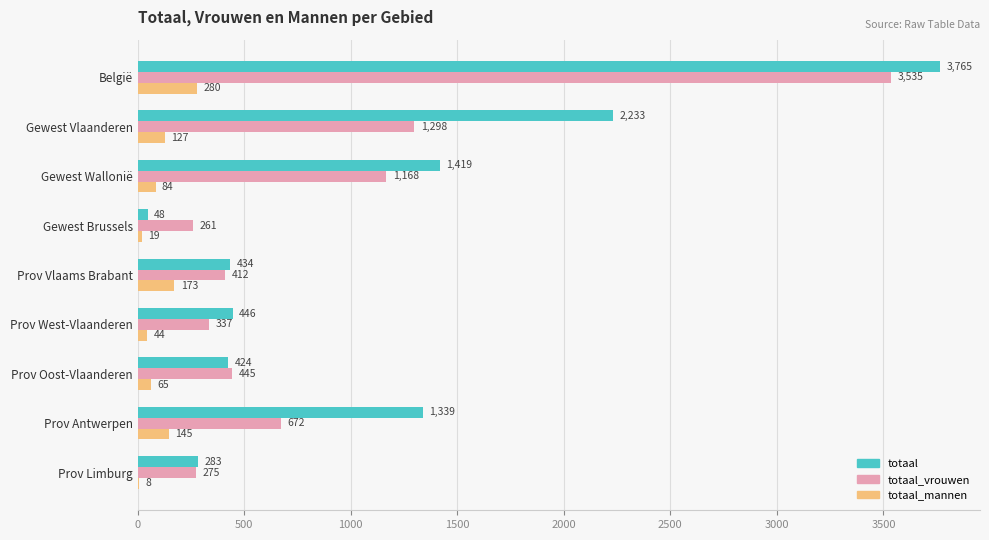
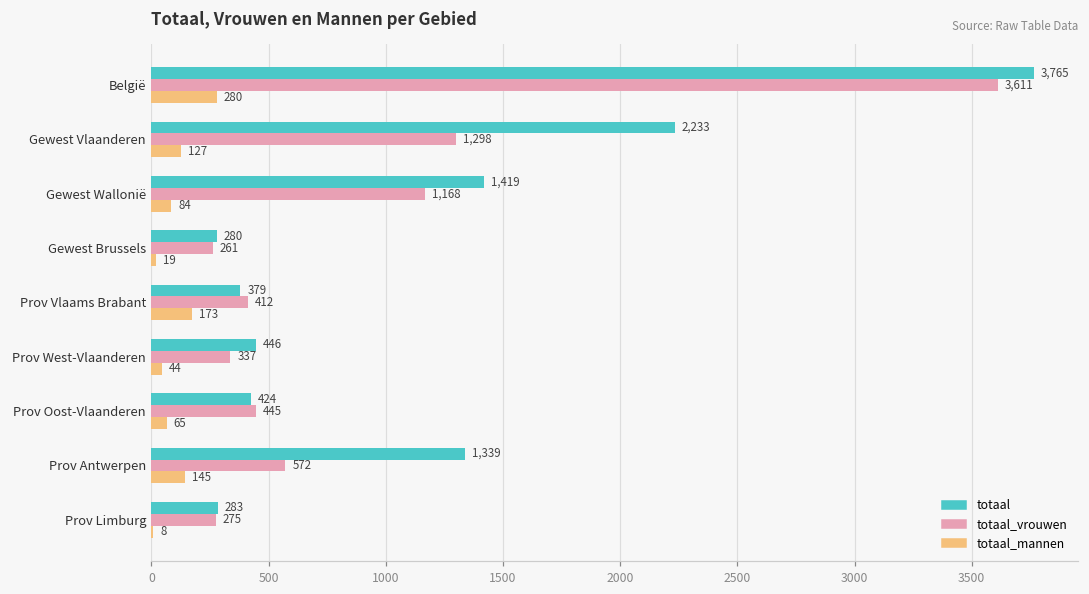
  {
    "totaal": {
      "België": "3,765",
      "Gewest Vlaanderen": "2,233",
      "Gewest Wallonië": "1,419",
-     "Gewest Brussels": "48",
-     "Prov Vlaams Brabant": "434",
+     "Gewest Brussels": "280",
+     "Prov Vlaams Brabant": "379",
      "Prov West-Vlaanderen": "446",
      "Prov Oost-Vlaanderen": "424",
      "Prov Antwerpen": "1,339",
      "Prov Limburg": "283"
    },
    "totaal_vrouwen": {
-     "België": "3,535",
+     "België": "3,611",
      "Gewest Vlaanderen": "1,298",
      "Gewest Wallonië": "1,168",
      "Gewest Brussels": "261",
      "Prov Vlaams Brabant": "412",
      "Prov West-Vlaanderen": "337",
      "Prov Oost-Vlaanderen": "445",
-     "Prov Antwerpen": "672",
+     "Prov Antwerpen": "572",
      "Prov Limburg": "275"
    },
    "totaal_mannen": {
      "België": "280",
      "Gewest Vlaanderen": "127",
      "Gewest Wallonië": "84",
      "Gewest Brussels": "19",
      "Prov Vlaams Brabant": "173",
      "Prov West-Vlaanderen": "44",
      "Prov Oost-Vlaanderen": "65",
      "Prov Antwerpen": "145",
      "Prov Limburg": "8"
    }
  }
